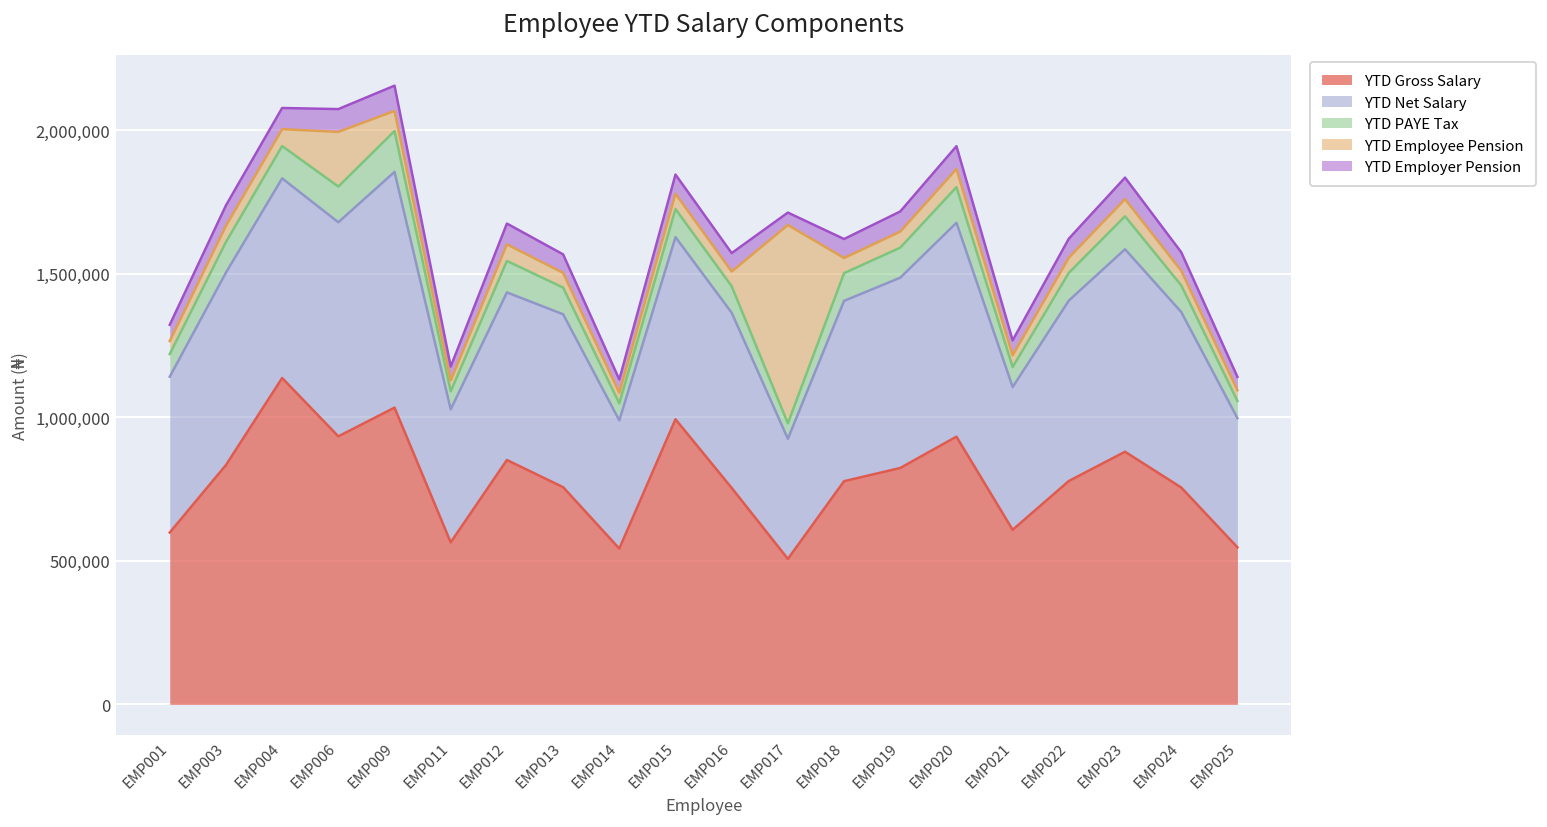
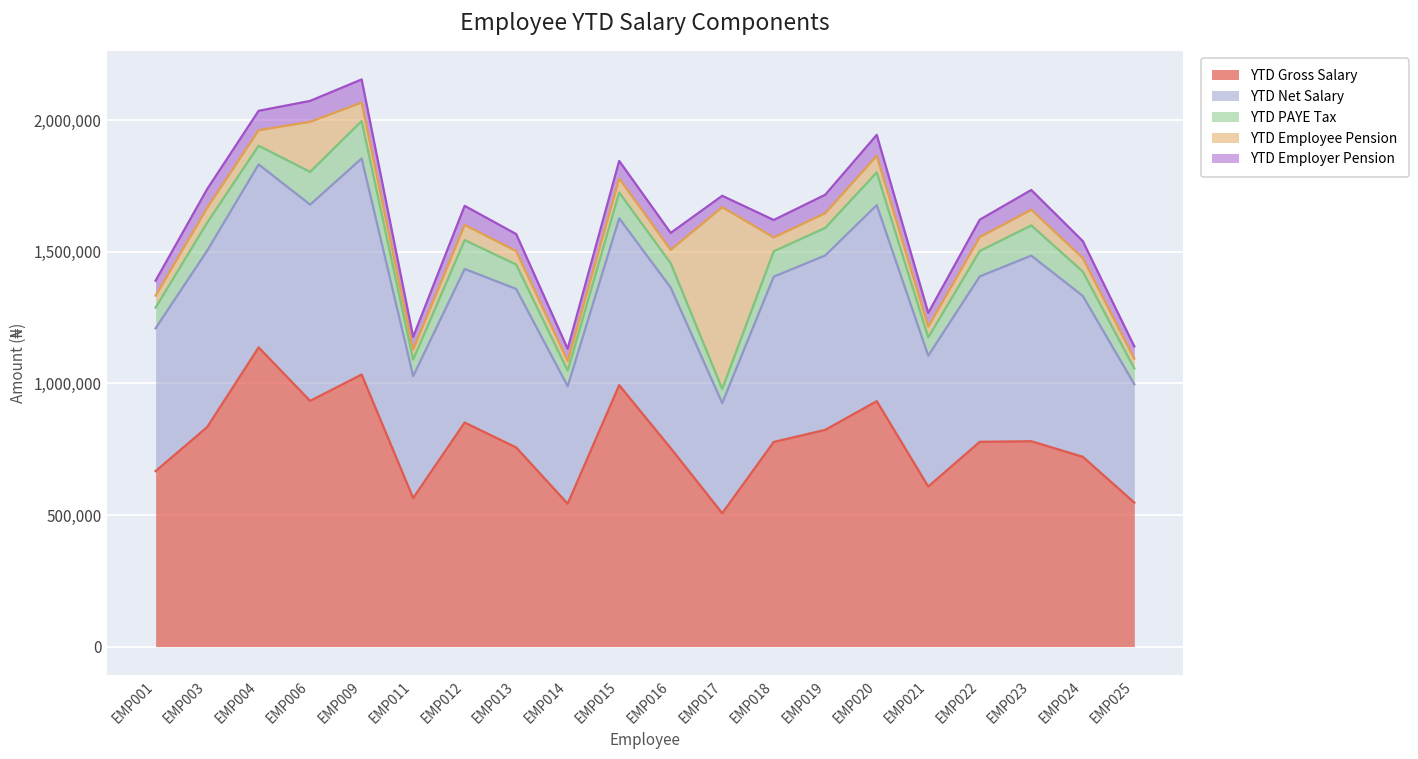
  {
    "YTD Gross Salary": {
-     "EMP001": "600,000",
+     "EMP001": "670,000",
      "EMP003": "830,000",
      "EMP004": "1,140,000",
      "EMP006": "930,000",
      "EMP009": "1,030,000",
      "EMP011": "560,000",
      "EMP012": "850,000",
      "EMP013": "760,000",
      "EMP014": "540,000",
      "EMP015": "990,000",
      "EMP016": "750,000",
      "EMP017": "510,000",
      "EMP018": "780,000",
      "EMP019": "820,000",
      "EMP020": "930,000",
      "EMP021": "610,000",
      "EMP022": "780,000",
-     "EMP023": "880,000",
-     "EMP024": "760,000",
+     "EMP023": "780,000",
+     "EMP024": "720,000",
      "EMP025": "550,000"
    },
    "YTD PAYE Tax": {
      "EMP001": "80,000",
      "EMP003": "110,000",
-     "EMP004": "110,000",
+     "EMP004": "70,000",
      "EMP006": "120,000",
      "EMP009": "140,000",
      "EMP011": "60,000",
      "EMP012": "110,000",
      "EMP013": "90,000",
      "EMP014": "60,000",
      "EMP015": "100,000",
      "EMP016": "90,000",
      "EMP017": "50,000",
      "EMP018": "100,000",
      "EMP019": "100,000",
      "EMP020": "120,000",
      "EMP021": "70,000",
      "EMP022": "100,000",
      "EMP023": "110,000",
      "EMP024": "90,000",
      "EMP025": "60,000"
    },
    "YTD Employee Pension": {
      "EMP001": "50,000",
      "EMP003": "60,000",
      "EMP004": "60,000",
      "EMP006": "190,000",
      "EMP009": "70,000",
      "EMP011": "40,000",
      "EMP012": "60,000",
      "EMP013": "50,000",
      "EMP014": "40,000",
      "EMP015": "50,000",
      "EMP016": "50,000",
      "EMP017": "690,000",
      "EMP018": "50,000",
      "EMP019": "60,000",
      "EMP020": "60,000",
      "EMP021": "40,000",
      "EMP022": "50,000",
      "EMP023": "60,000",
      "EMP024": "50,000",
      "EMP025": "40,000"
    }
  }
